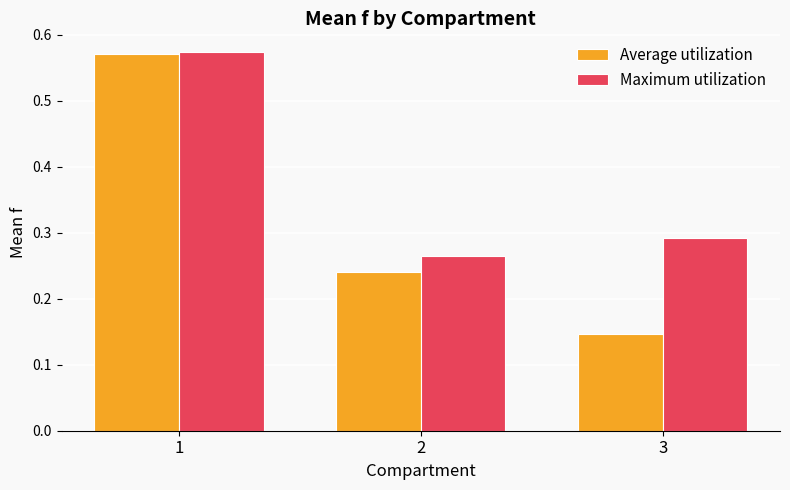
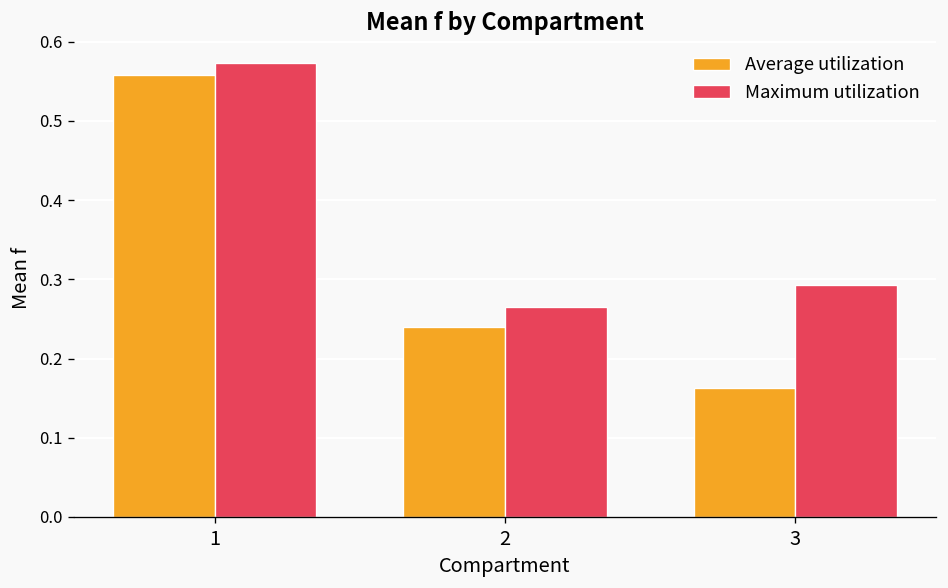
  {
    "Average utilization": {
-     "1": 0.57,
+     "1": 0.56,
      "2": 0.24,
-     "3": 0.15
+     "3": 0.16
    },
    "Maximum utilization": {
      "1": 0.57,
      "2": 0.27,
      "3": 0.29
    }
  }
